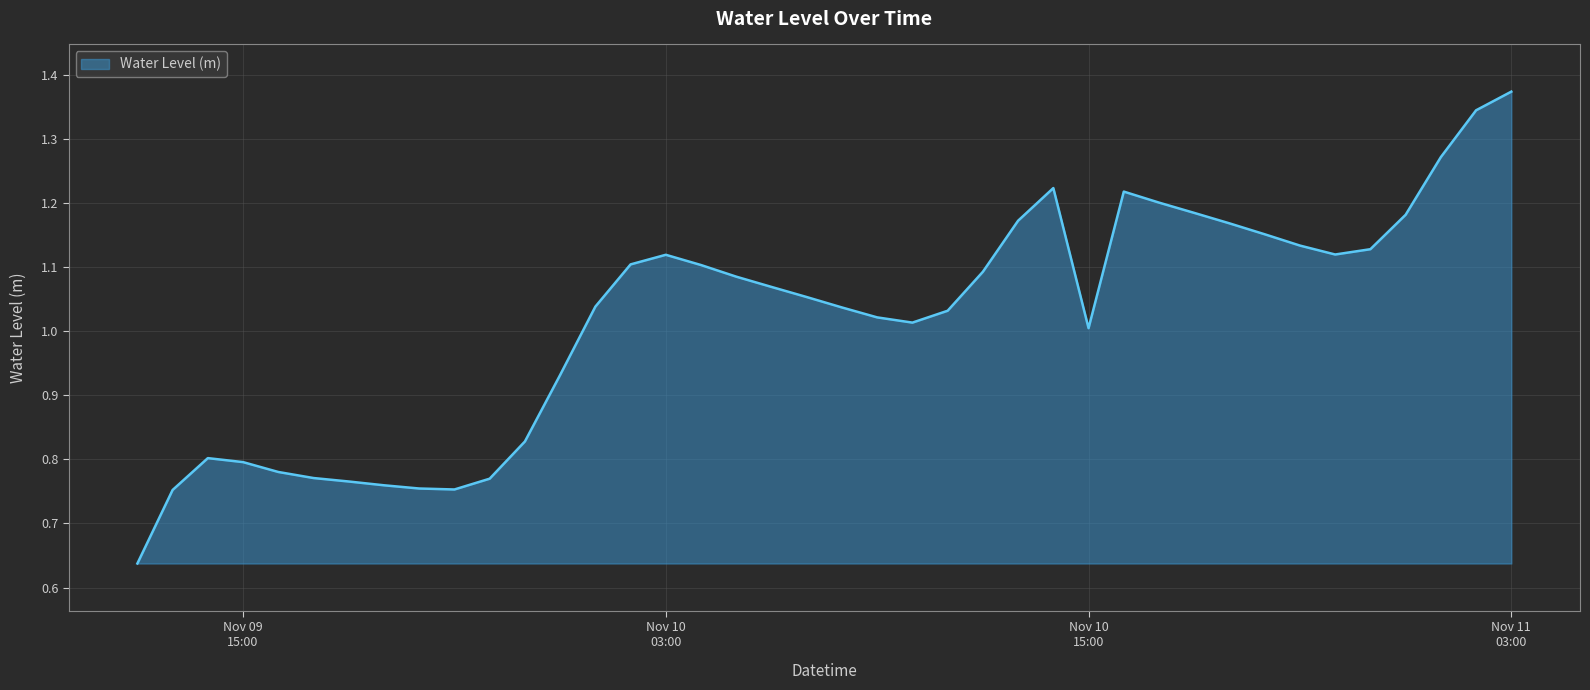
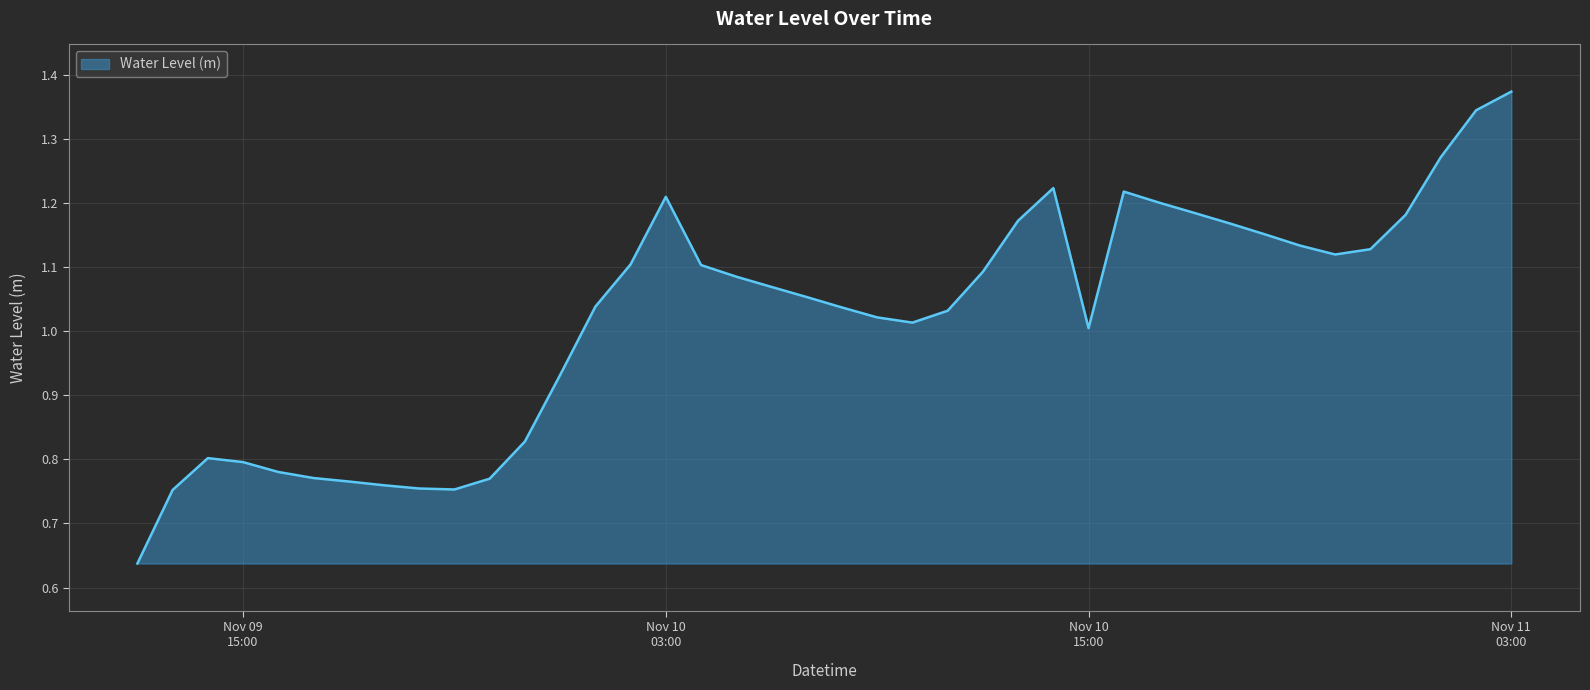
  {
    "Nov 09 15:00": 0.80,
-   "Nov 10 03:00": 1.12,
+   "Nov 10 03:00": 1.21,
    "Nov 10 15:00": 1.00,
    "Nov 11 03:00": 1.37
  }
